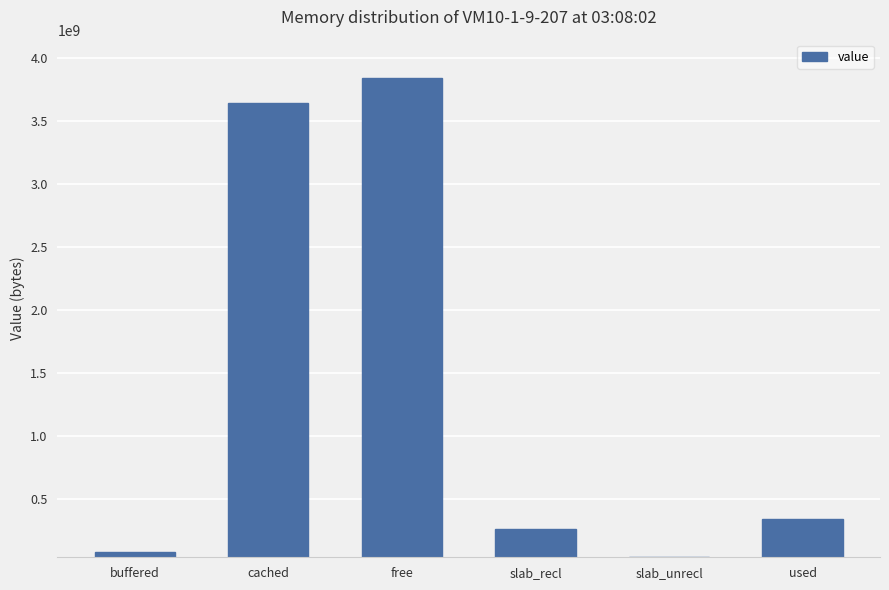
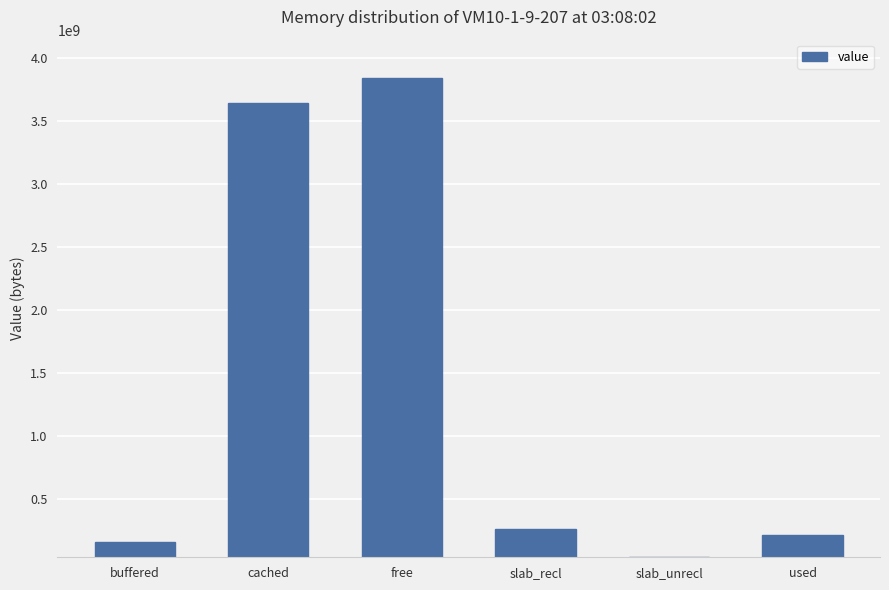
  {
-   "buffered": 80000000,
+   "buffered": 160000000,
    "cached": 3640000000,
    "free": 3840000000,
    "slab_recl": 260000000,
    "slab_unrecl": 40000000,
-   "used": 340000000
+   "used": 220000000
  }
